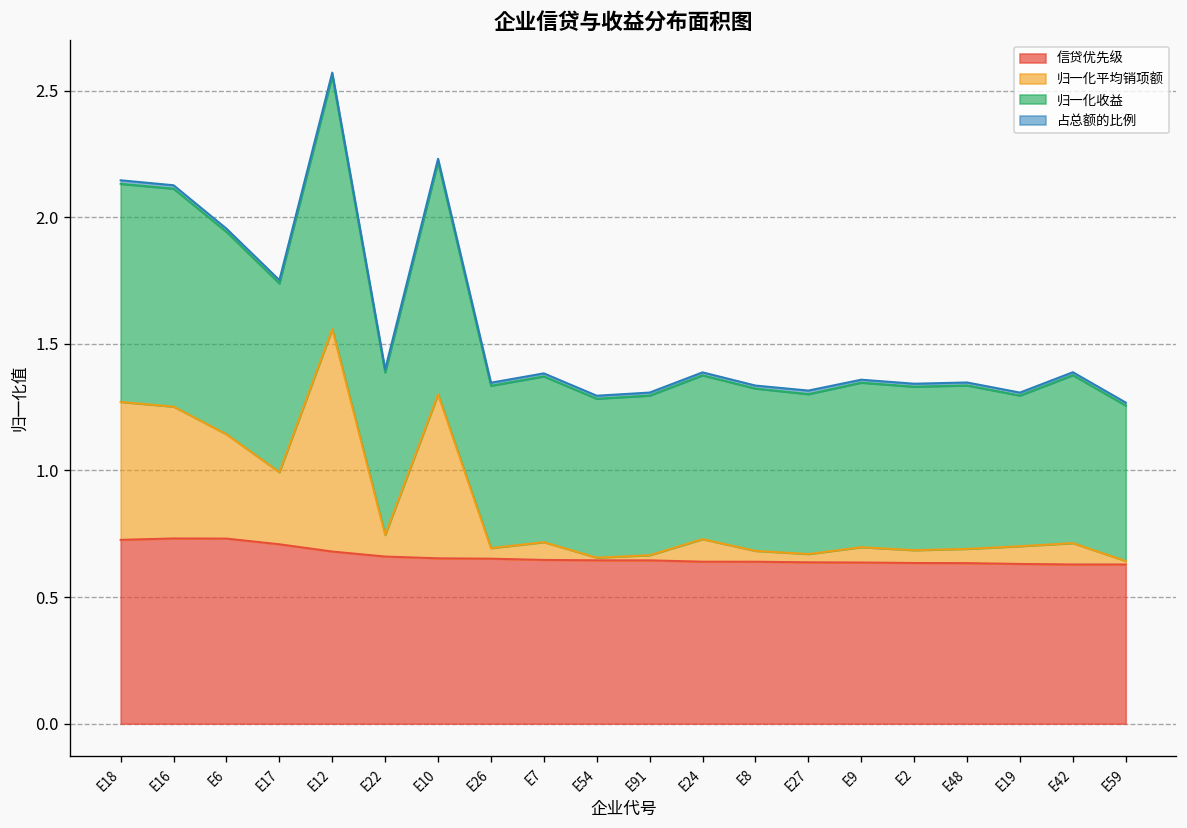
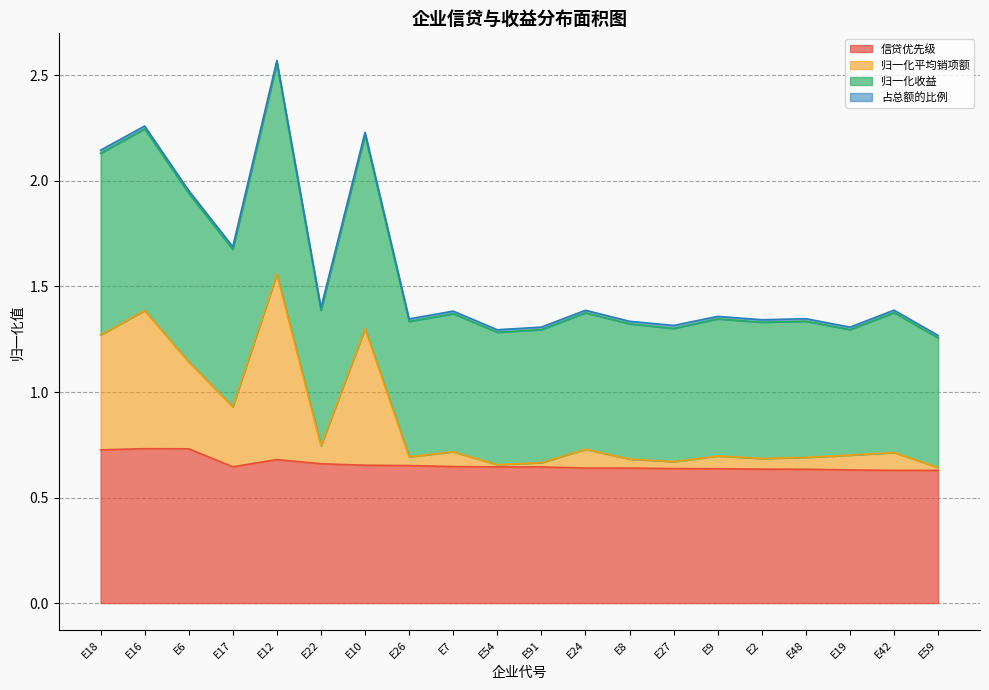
  {
    "信贷优先级": {
      "E18": 0.73,
      "E16": 0.73,
      "E6": 0.73,
-     "E17": 0.71,
+     "E17": 0.65,
      "E12": 0.68,
      "E22": 0.66,
      "E10": 0.65,
      "E26": 0.65,
      "E7": 0.65,
      "E91": 0.65,
      "E24": 0.64,
      "E8": 0.64,
      "E27": 0.64,
      "E9": 0.64,
      "E2": 0.63,
      "E48": 0.63,
      "E19": 0.63,
      "E42": 0.63,
      "E59": 0.63
    },
    "归一化平均销项额": {
      "E18": 0.54,
-     "E16": 0.52,
+     "E16": 0.65,
      "E6": 0.41,
      "E17": 0.28,
      "E12": 0.88,
      "E22": 0.09,
      "E10": 0.65,
      "E26": 0.04,
      "E7": 0.07,
      "E91": 0.02,
      "E24": 0.09,
      "E8": 0.04,
      "E27": 0.03,
      "E9": 0.06,
      "E2": 0.05,
      "E48": 0.06,
      "E19": 0.07,
      "E42": 0.08,
      "E59": 0.01
    },
    "归一化收益": {
      "E18": 0.86,
      "E16": 0.86,
      "E6": 0.80,
      "E17": 0.75,
      "E12": 1.00,
      "E22": 0.64,
      "E26": 0.64,
      "E7": 0.65,
      "E54": 0.63,
      "E27": 0.63
    },
    "占总额的比例": {
      "E18": 0.01,
      "E16": 0.01,
      "E6": 0.01,
      "E17": 0.01,
      "E12": 0.01,
      "E22": 0.01,
      "E26": 0.01,
      "E7": 0.01,
      "E54": 0.01,
      "E27": 0.01
    }
  }
